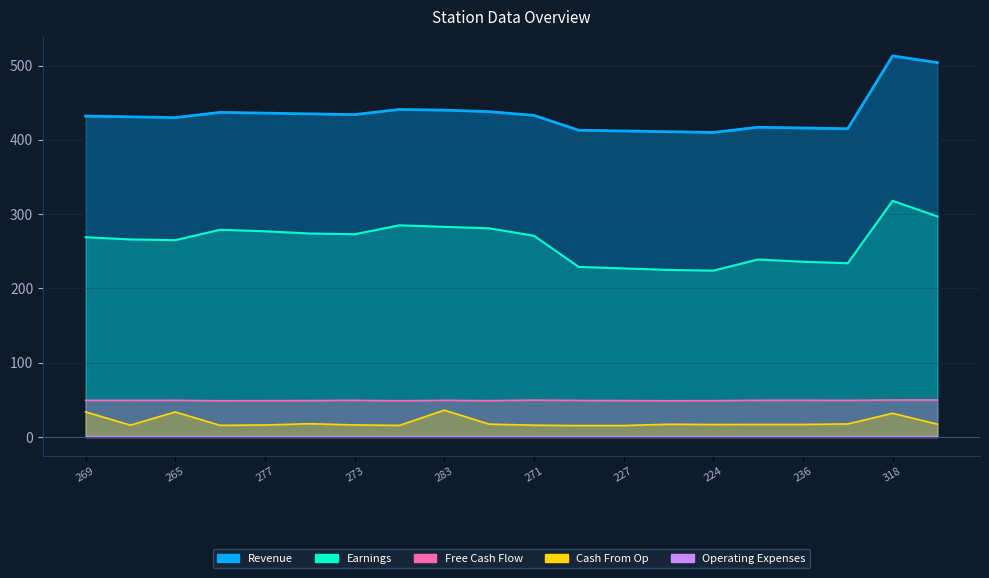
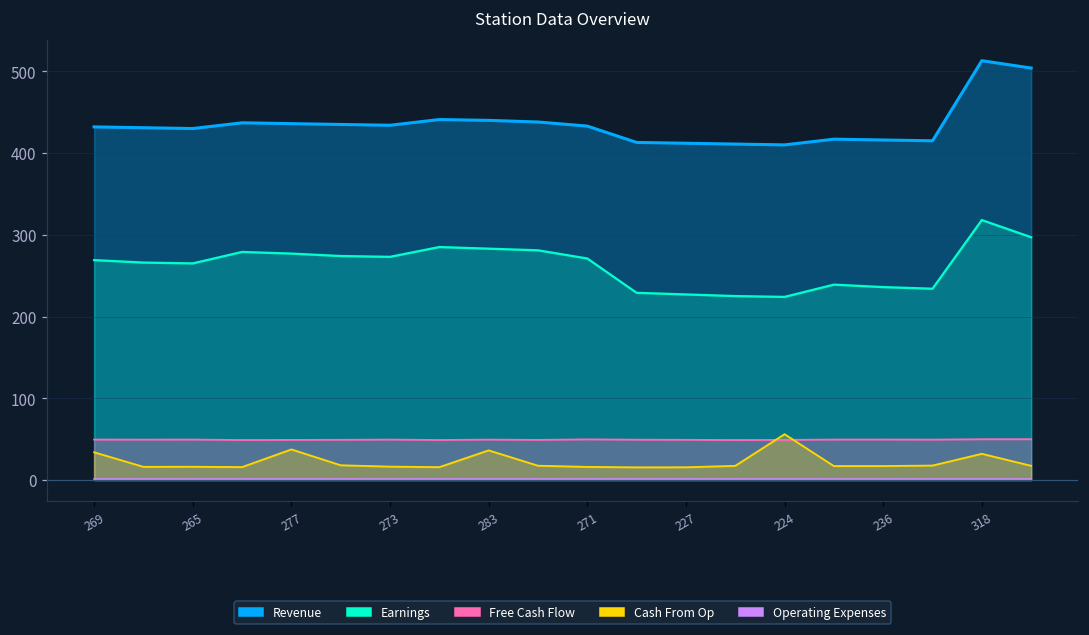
  {
    "Cash From Op": {
      "269": 30,
-     "265": 30,
-     "277": 20,
+     "265": 20,
+     "277": 40,
      "273": 20,
      "283": 40,
      "271": 20,
      "227": 20,
-     "224": 20,
+     "224": 60,
      "236": 20,
      "318": 30
    }
  }
